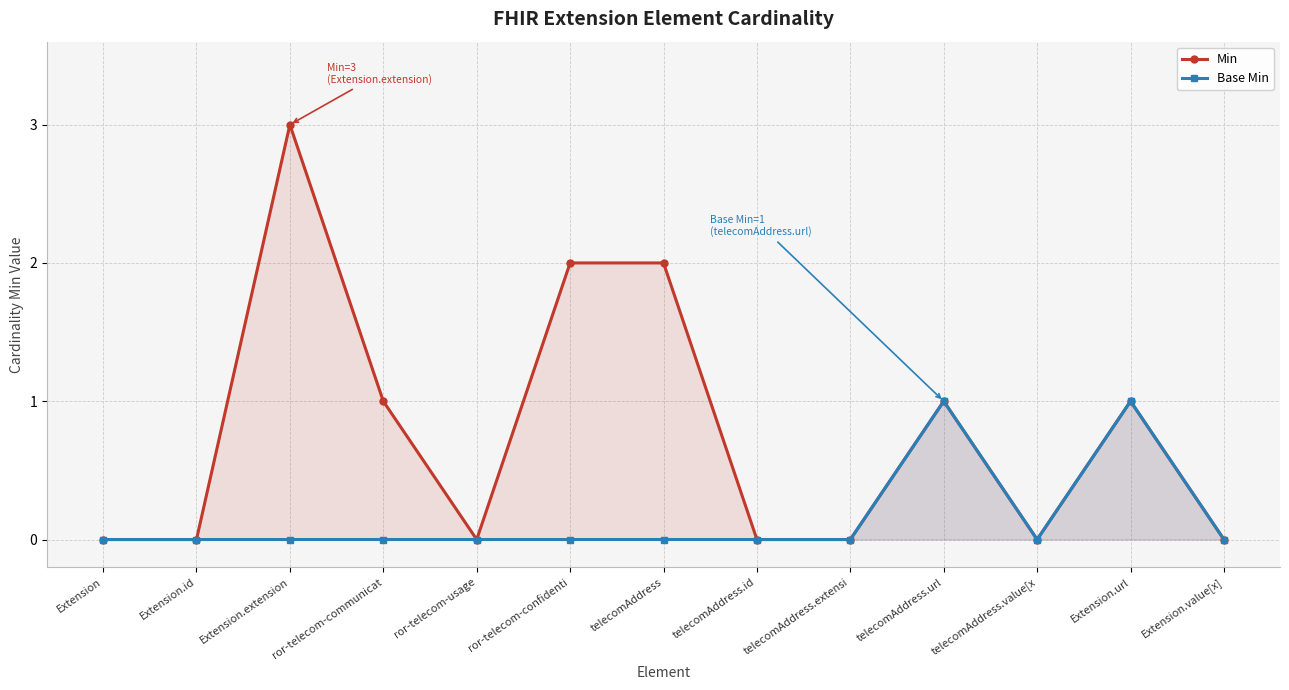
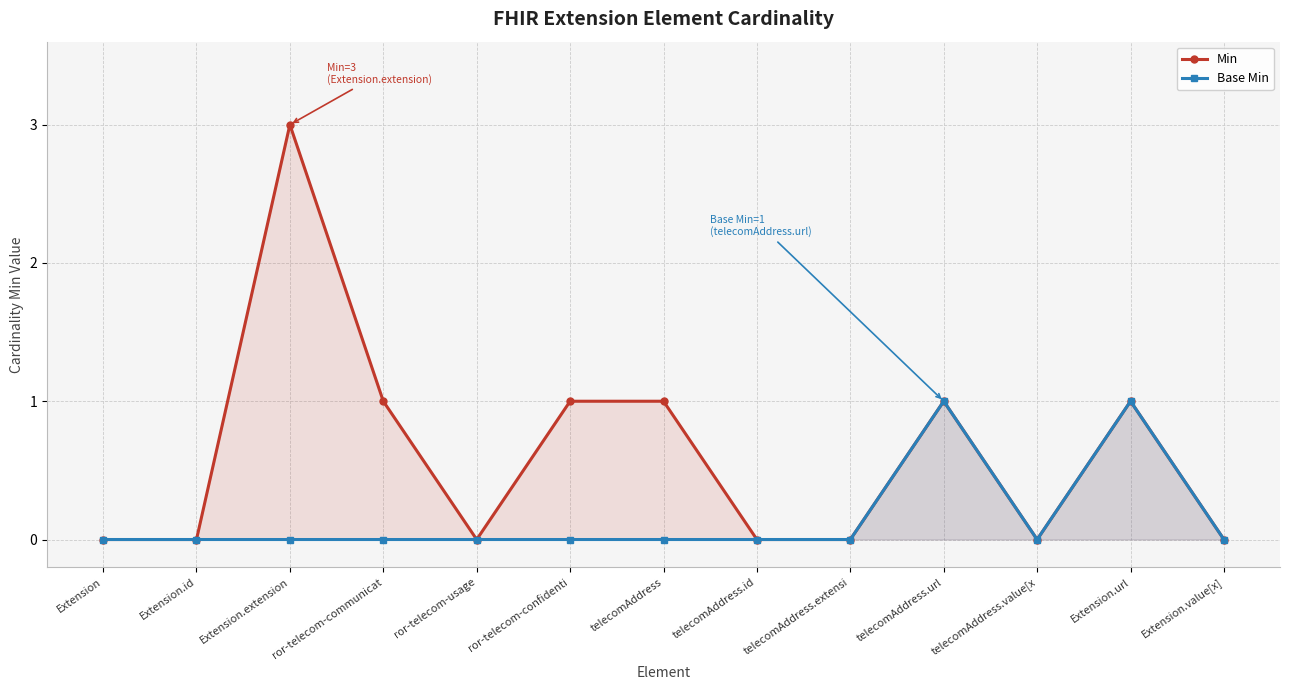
  {
    "Min": {
      "ror-telecom-communicat": 1,
-     "ror-telecom-confidenti": 2,
-     "telecomAddress": 2
+     "ror-telecom-confidenti": 1,
+     "telecomAddress": 1
    },
    "Base Min": {
      "Extension.extension": 0,
      "ror-telecom-communicat": 0,
      "ror-telecom-confidenti": 0,
      "telecomAddress": 0
    }
  }
